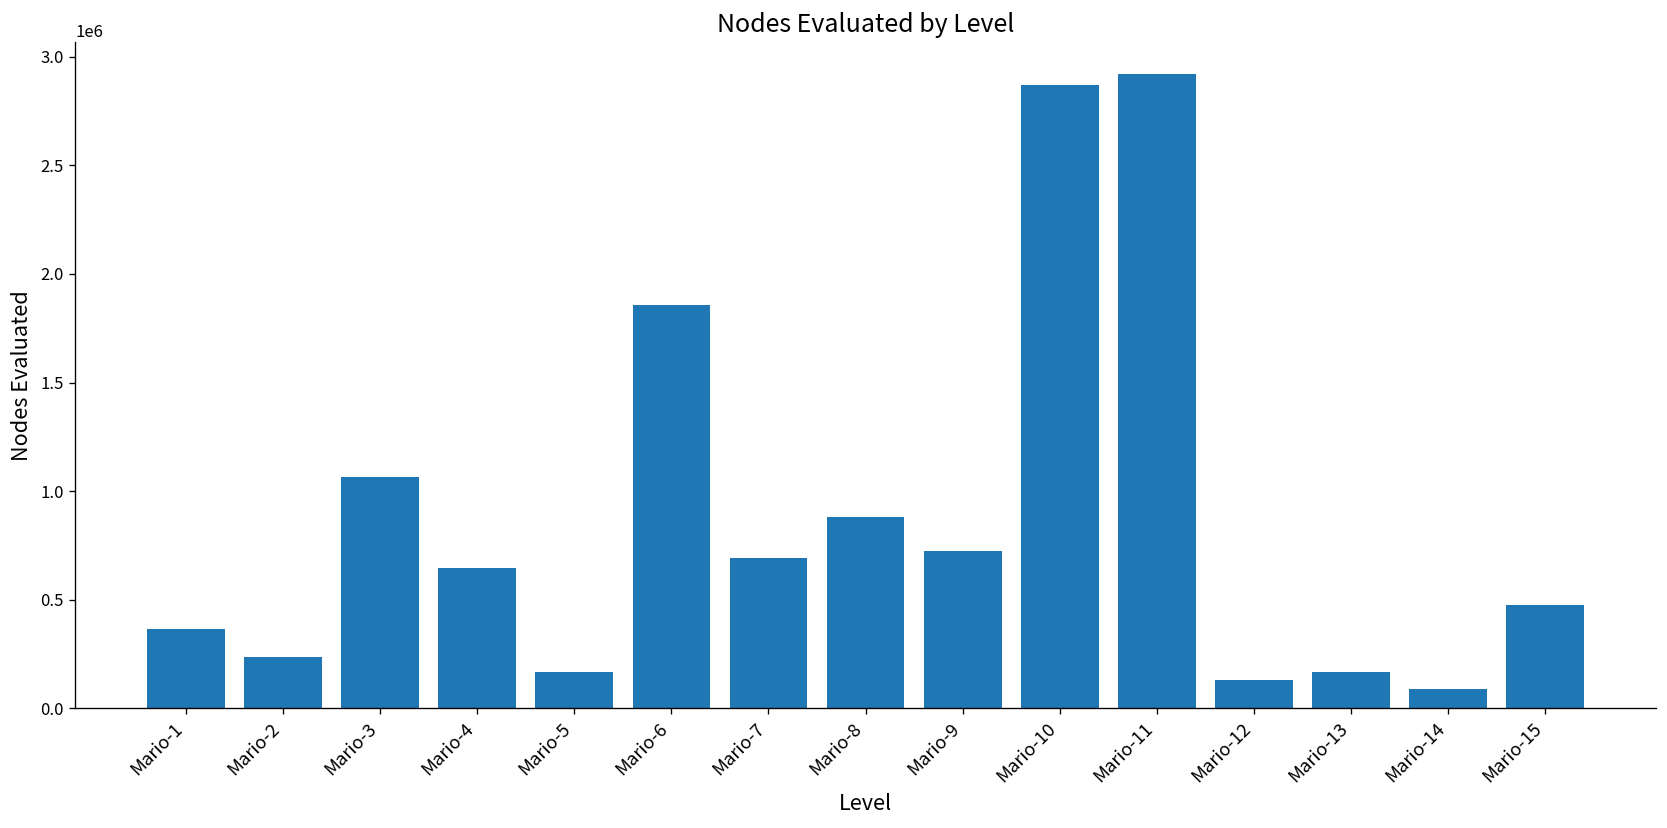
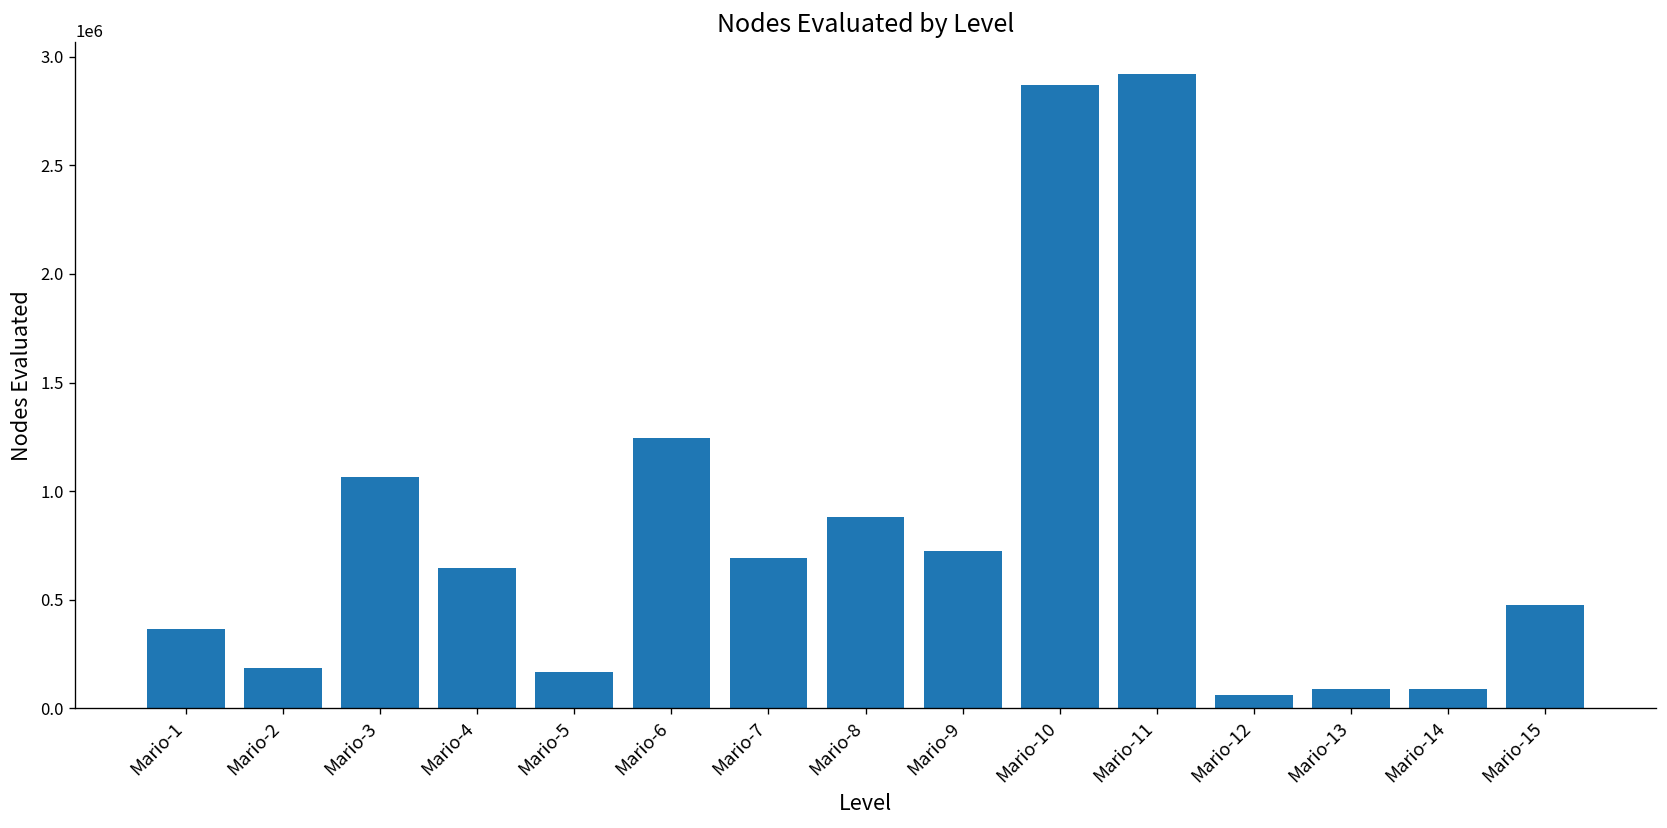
  {
    "Mario-1": 360000,
-   "Mario-2": 240000,
+   "Mario-2": 190000,
    "Mario-3": 1070000,
    "Mario-4": 650000,
    "Mario-5": 170000,
-   "Mario-6": 1860000,
+   "Mario-6": 1240000,
    "Mario-7": 690000,
    "Mario-8": 880000,
    "Mario-9": 720000,
    "Mario-10": 2870000,
    "Mario-11": 2920000,
-   "Mario-12": 130000,
-   "Mario-13": 170000,
+   "Mario-12": 60000,
+   "Mario-13": 90000,
    "Mario-14": 90000,
    "Mario-15": 480000
  }
